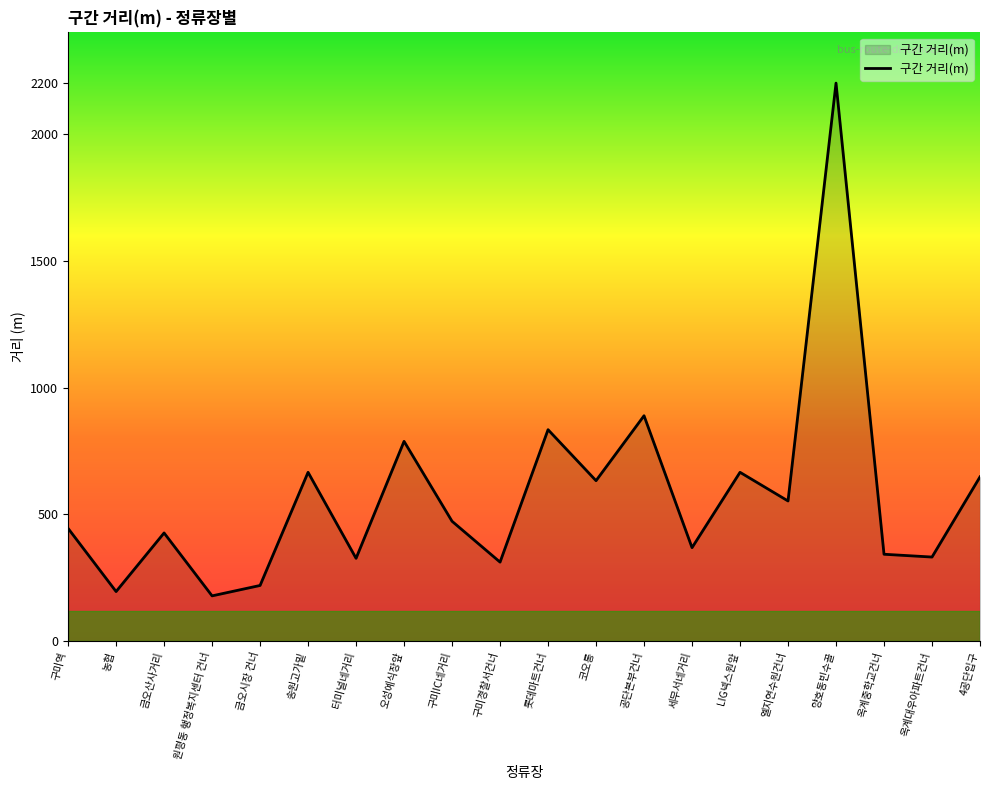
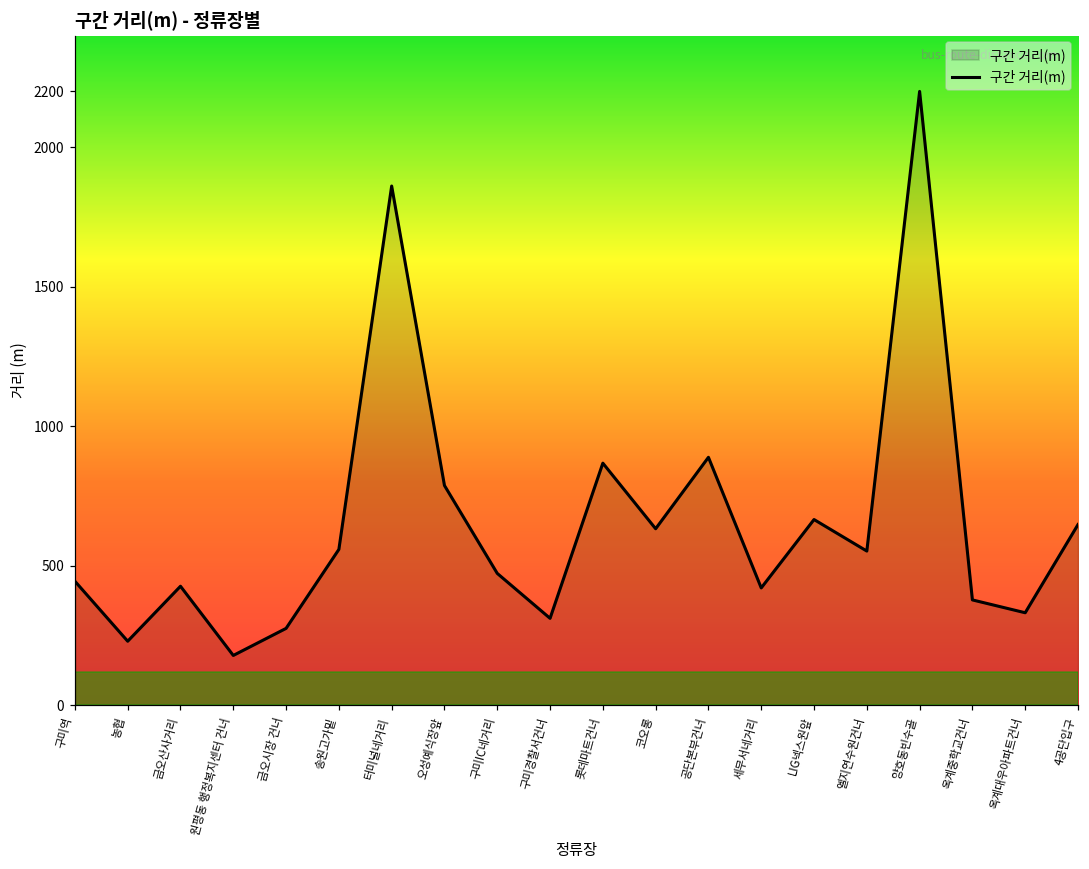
  {
    "구미역": 450,
-   "농협": 200,
+   "농협": 230,
    "금오산사거리": 430,
    "원평동 행정복지센터 건너": 180,
-   "금오시장 건너": 220,
-   "송원고가밑": 670,
-   "터미널네거리": 330,
+   "금오시장 건너": 280,
+   "송원고가밑": 560,
+   "터미널네거리": 1860,
    "오성예식장앞": 790,
    "구미IC네거리": 470,
    "구미경찰서건너": 310,
-   "롯데마트건너": 830,
+   "롯데마트건너": 870,
    "코오롱": 630,
    "공단본부건너": 890,
-   "세무서네거리": 370,
+   "세무서네거리": 420,
    "LIG넥스원앞": 670,
    "엘지연수원건너": 550,
    "양호동빈수골": 2200,
-   "옥계중학교건너": 340,
+   "옥계중학교건너": 380,
    "옥계대우아파트건너": 330,
    "4공단입구": 650
  }
